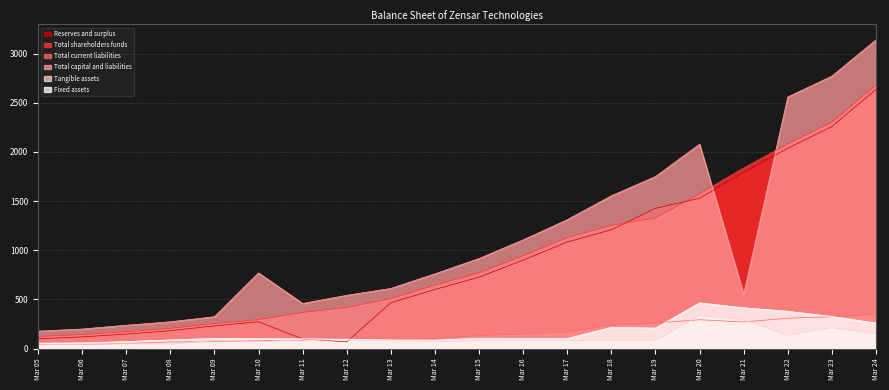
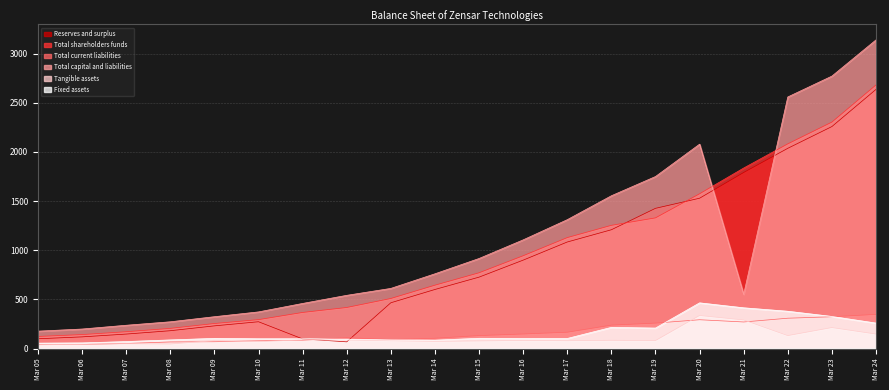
  {
    "Reserves and surplus": {
      "Mar 13": 500,
      "Mar 14": 600,
      "Mar 15": 700,
      "Mar 16": 900,
      "Mar 17": 1100,
      "Mar 18": 1200,
      "Mar 19": 1400,
      "Mar 20": 1500,
      "Mar 21": 1800,
      "Mar 22": 2000,
      "Mar 23": 2300,
      "Mar 24": 2600
    },
    "Total shareholders funds": {
      "Mar 11": 400,
      "Mar 12": 400,
      "Mar 13": 500,
      "Mar 14": 600,
      "Mar 15": 800,
      "Mar 16": 900,
      "Mar 17": 1100,
      "Mar 18": 1300,
      "Mar 19": 1300,
      "Mar 20": 1600,
      "Mar 21": 1800,
      "Mar 22": 2100,
      "Mar 23": 2300,
      "Mar 24": 2700
    },
    "Total current liabilities": {
      "Mar 15": 100,
      "Mar 16": 100,
      "Mar 17": 200,
      "Mar 19": 300,
      "Mar 20": 300,
      "Mar 22": 300,
      "Mar 24": 300
    },
    "Total capital and liabilities": {
      "Mar 05": 200,
      "Mar 06": 200,
      "Mar 07": 200,
      "Mar 08": 300,
      "Mar 09": 300,
-     "Mar 10": 800,
+     "Mar 10": 400,
      "Mar 11": 500,
      "Mar 12": 500,
      "Mar 13": 600,
      "Mar 14": 800,
      "Mar 15": 900,
      "Mar 16": 1100,
      "Mar 17": 1300,
      "Mar 18": 1600,
      "Mar 19": 1700,
      "Mar 20": 2100,
      "Mar 21": 600,
      "Mar 22": 2600,
      "Mar 23": 2800,
      "Mar 24": 3100
    },
    "Tangible assets": {
      "Mar 15": 100,
      "Mar 18": 100,
      "Mar 19": 100,
      "Mar 20": 300,
      "Mar 22": 100,
      "Mar 23": 200,
      "Mar 24": 100
    },
    "Fixed assets": {
      "Mar 15": 100,
      "Mar 19": 200,
      "Mar 20": 500,
      "Mar 21": 400,
      "Mar 22": 400,
      "Mar 24": 300
    }
  }
